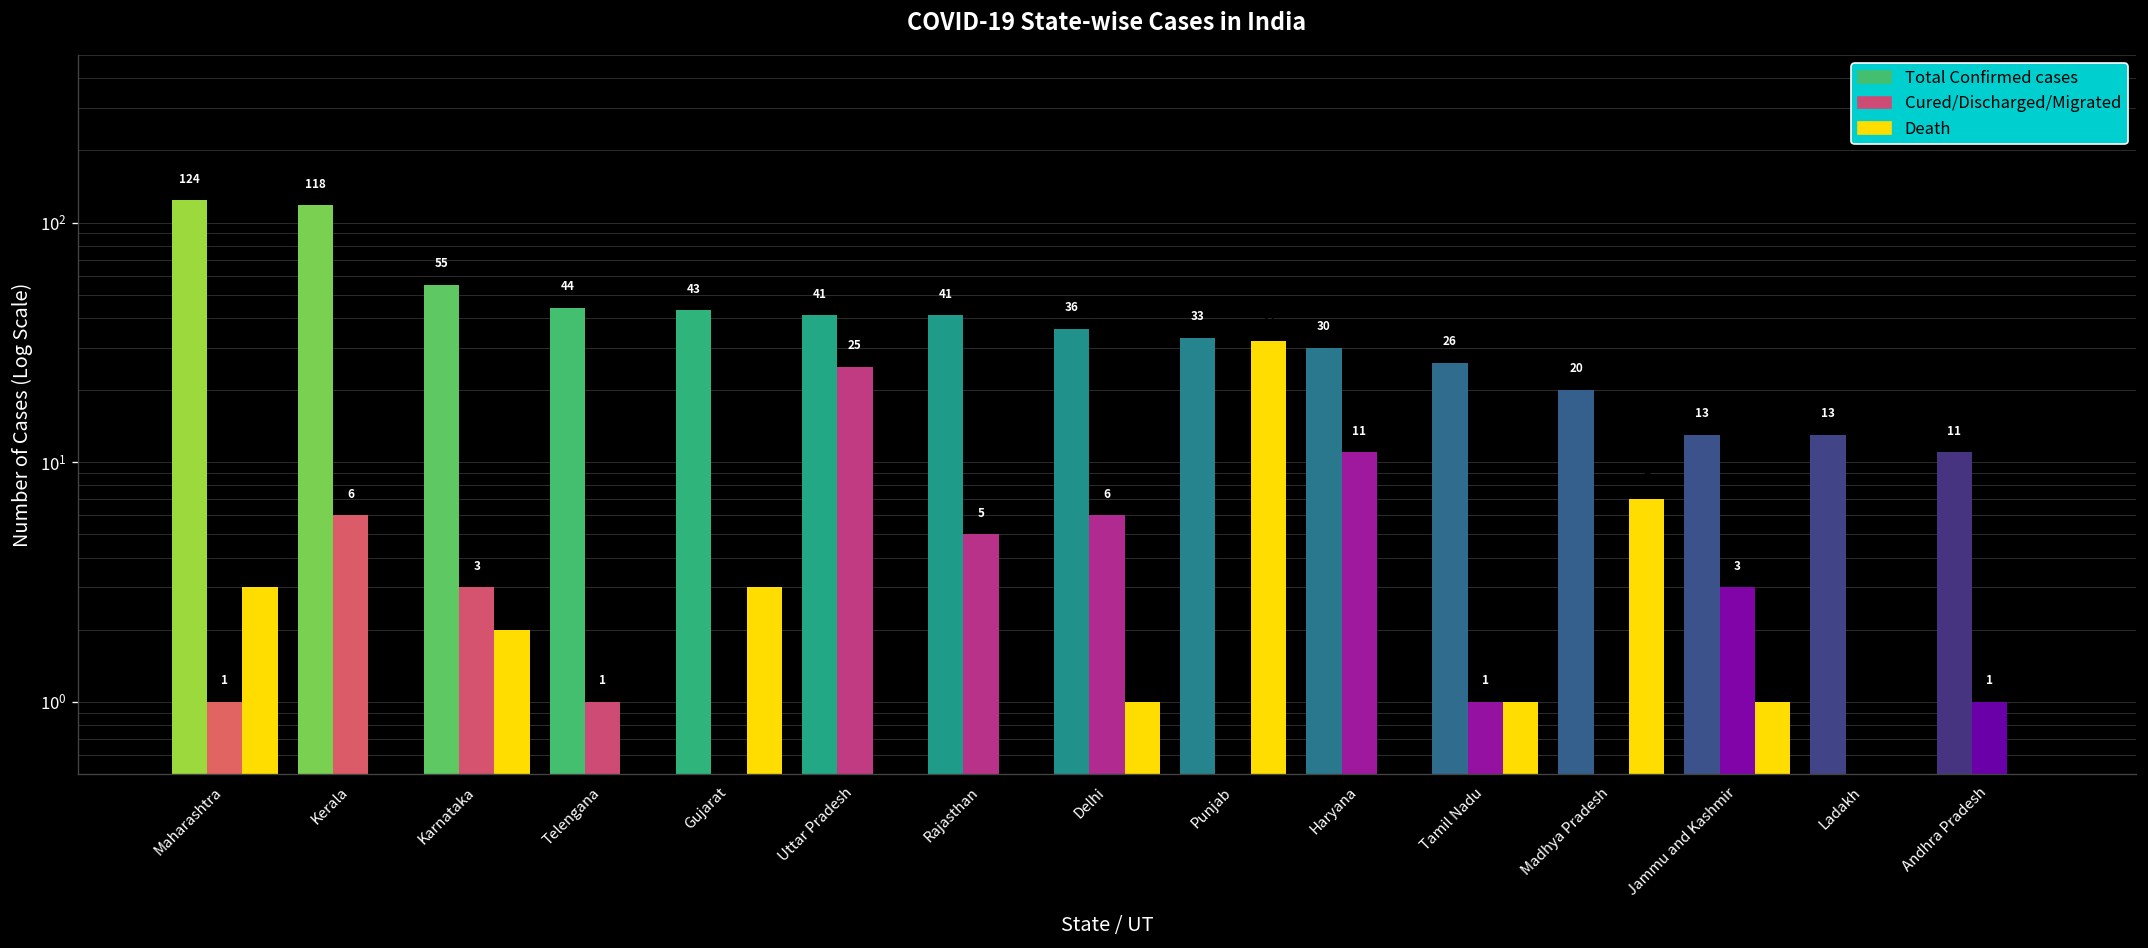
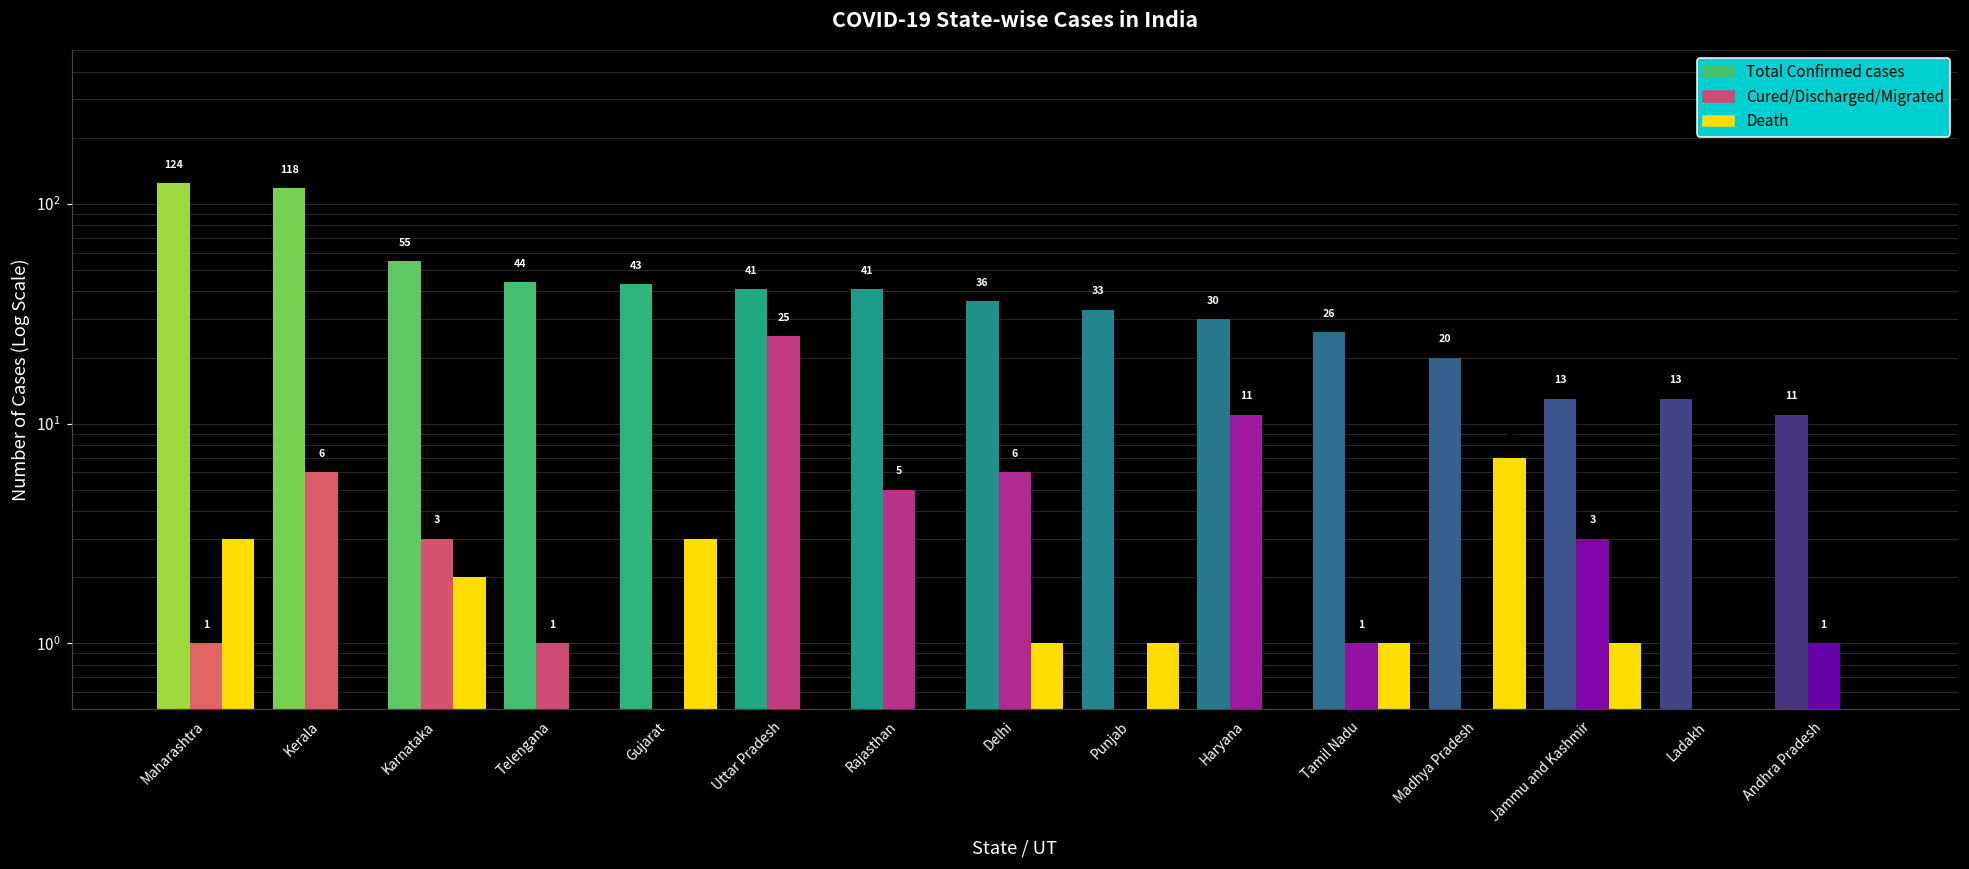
  {
    "Cured/Discharged/Migrated": {
      "Maharashtra": 1,
      "Kerala": 6,
      "Karnataka": 3,
      "Telengana": 1,
      "Uttar Pradesh": 25,
      "Rajasthan": 5,
      "Delhi": 6,
      "Haryana": 11,
      "Tamil Nadu": 1,
      "Jammu and Kashmir": 3,
      "Andhra Pradesh": 1
    },
    "Death": {
      "Maharashtra": 3,
      "Kerala": 0.50,
      "Karnataka": 2,
      "Telengana": 0.50,
      "Gujarat": 3,
      "Uttar Pradesh": 0.50,
      "Rajasthan": 0.50,
      "Delhi": 1,
-     "Punjab": 32,
+     "Punjab": 1,
      "Haryana": 0.50,
      "Madhya Pradesh": 7,
      "Jammu and Kashmir": 1,
      "Ladakh": 0.50,
      "Andhra Pradesh": 0.50
    }
  }
